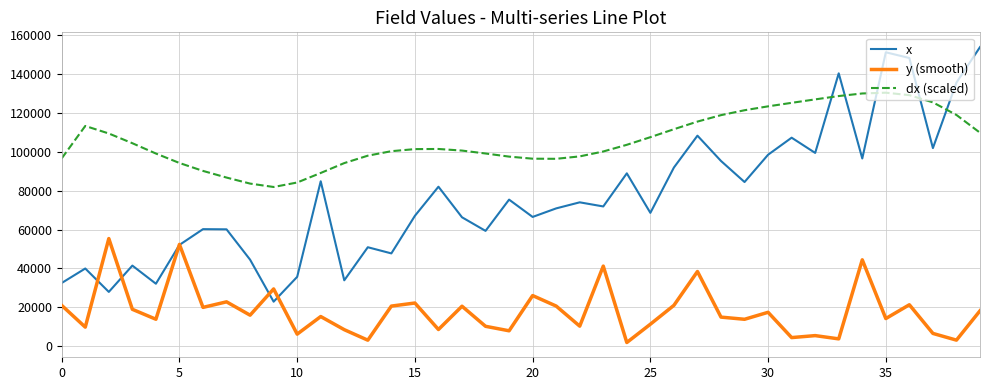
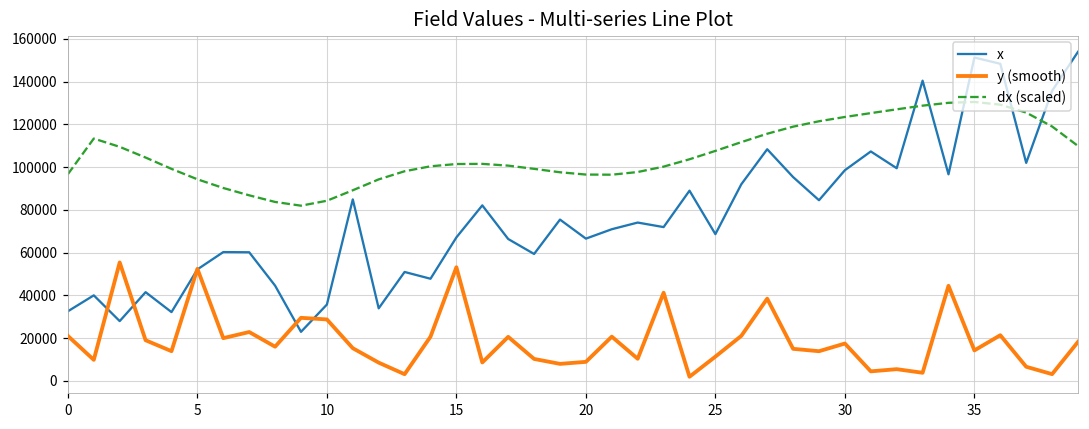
  {
    "x": {
      "0": 33000,
      "10": 36000,
      "15": 67000,
      "20": 67000,
      "25": 69000,
      "30": 99000
    },
    "y (smooth)": {
      "0": 21000,
-     "10": 6000,
-     "15": 22000,
-     "20": 26000,
+     "10": 29000,
+     "15": 53000,
+     "20": 9000,
      "25": 11000,
      "30": 17000,
      "35": 14000
    },
    "dx (scaled)": {
      "0": 97000,
      "5": 94000,
      "10": 84000,
      "15": 101000,
      "20": 97000,
      "25": 108000,
      "30": 123000
    }
  }
